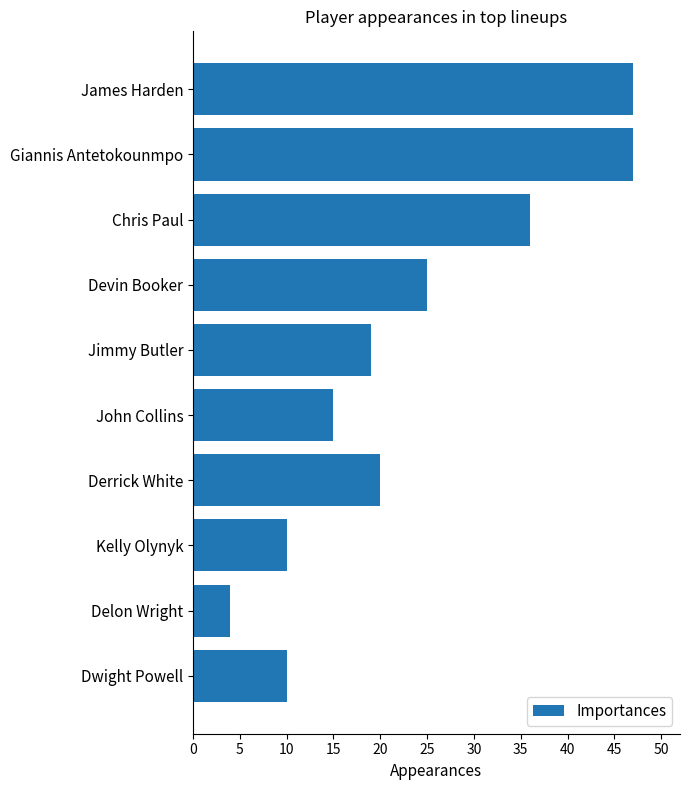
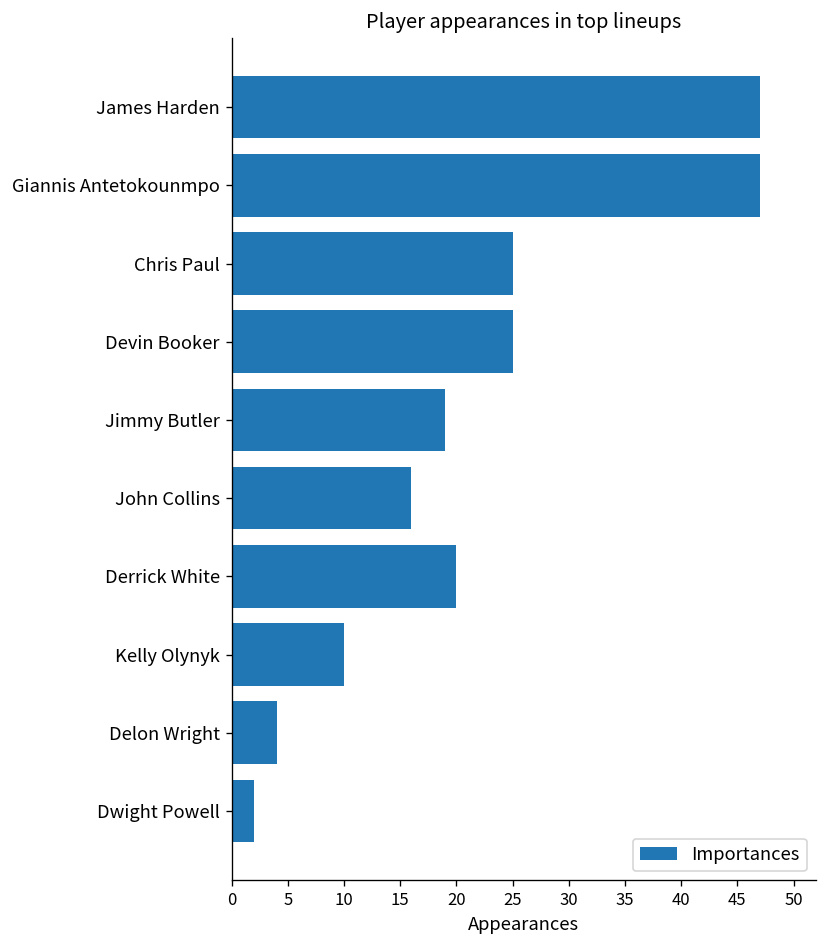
  {
    "James Harden": 47,
    "Giannis Antetokounmpo": 47,
-   "Chris Paul": 36,
+   "Chris Paul": 25,
    "Devin Booker": 25,
    "Jimmy Butler": 19,
-   "John Collins": 15,
+   "John Collins": 16,
    "Derrick White": 20,
    "Kelly Olynyk": 10,
    "Delon Wright": 4,
-   "Dwight Powell": 10
+   "Dwight Powell": 2
  }
